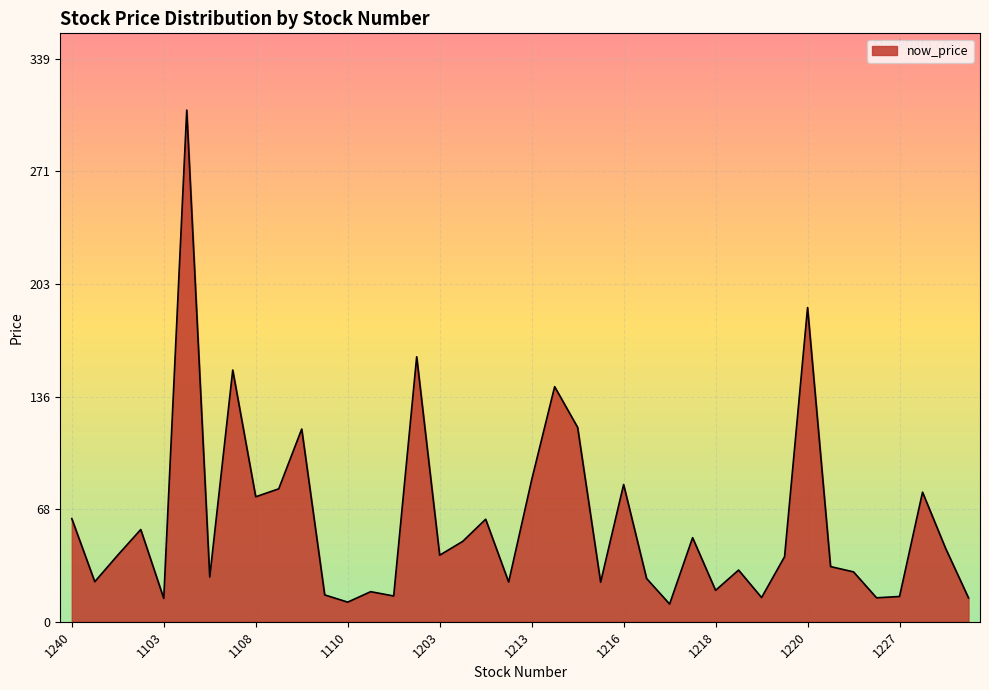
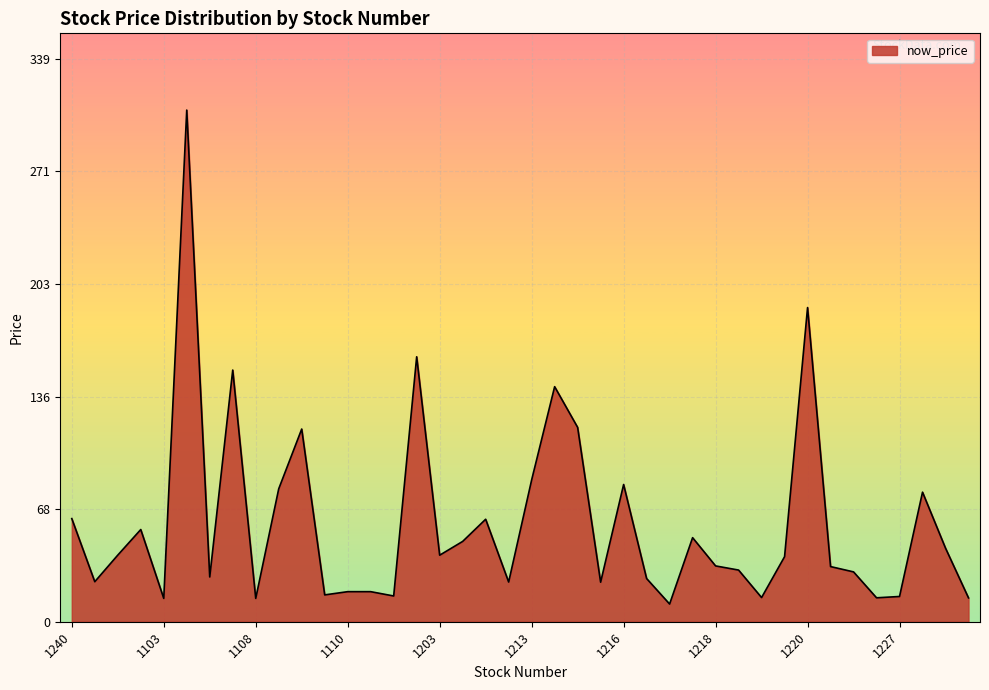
  {
    "1240": 62,
    "1103": 14,
-   "1108": 75,
-   "1110": 12,
+   "1108": 14,
+   "1110": 18,
    "1203": 40,
    "1213": 85,
    "1216": 83,
-   "1218": 19,
+   "1218": 34,
    "1220": 189,
    "1227": 15
  }
